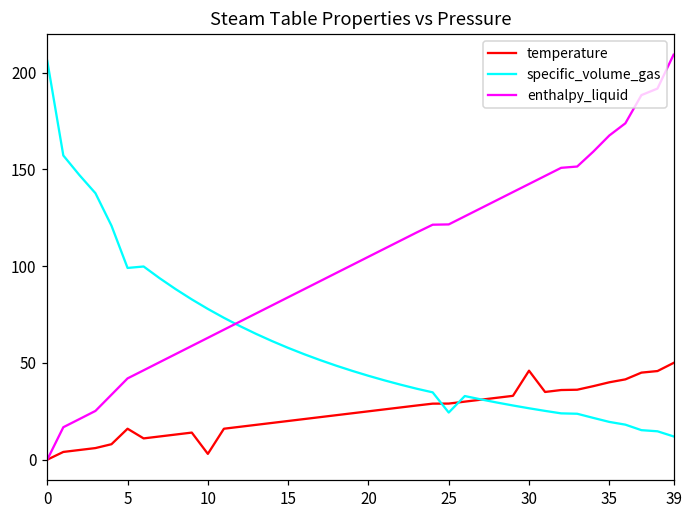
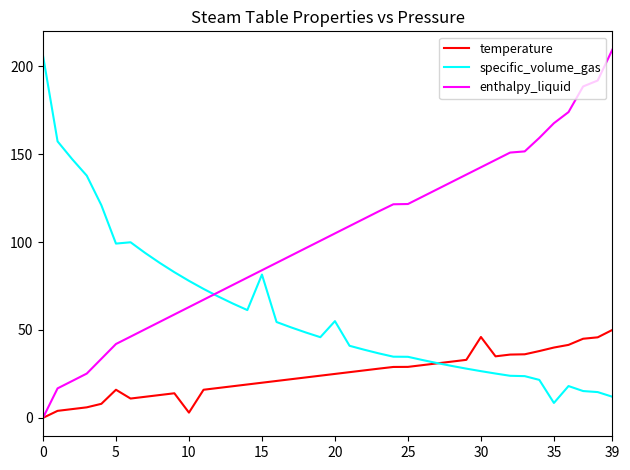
  {
    "temperature": {
      "5": 16,
      "10": 3,
      "15": 20,
      "20": 25,
      "25": 29,
      "30": 46,
      "35": 40,
      "39": 50
    },
    "specific_volume_gas": {
      "0": 206,
      "5": 99,
      "10": 78,
-     "15": 58,
-     "20": 43,
-     "25": 24,
+     "15": 81,
+     "20": 55,
+     "25": 35,
      "30": 27,
-     "35": 20,
+     "35": 8,
      "39": 12
    },
    "enthalpy_liquid": {
      "5": 42,
      "10": 63,
      "15": 84,
      "20": 105,
      "25": 122,
      "30": 143,
      "35": 168,
      "39": 209
    }
  }
